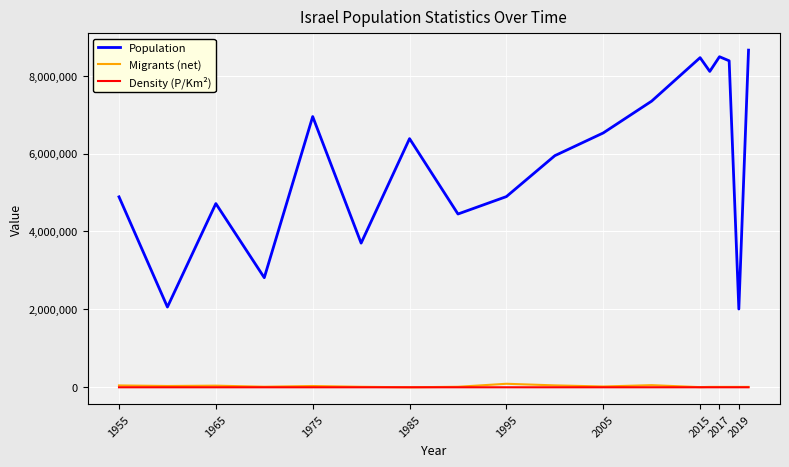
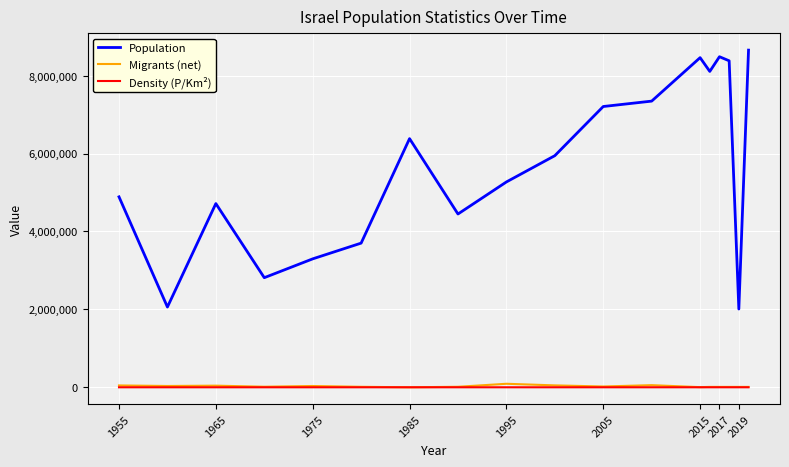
  {
    "Population": {
      "1955": "4,900,000",
      "1965": "4,700,000",
-     "1975": "6,900,000",
+     "1975": "3,300,000",
      "1985": "6,400,000",
-     "1995": "4,900,000",
-     "2005": "6,500,000",
+     "1995": "5,300,000",
+     "2005": "7,200,000",
      "2015": "8,500,000",
      "2017": "8,500,000",
      "2019": "2,000,000"
    },
    "Migrants (net)": {
      "1995": "100,000"
    },
    "Density (P/Km²)": {
      "1995": "0"
    }
  }
